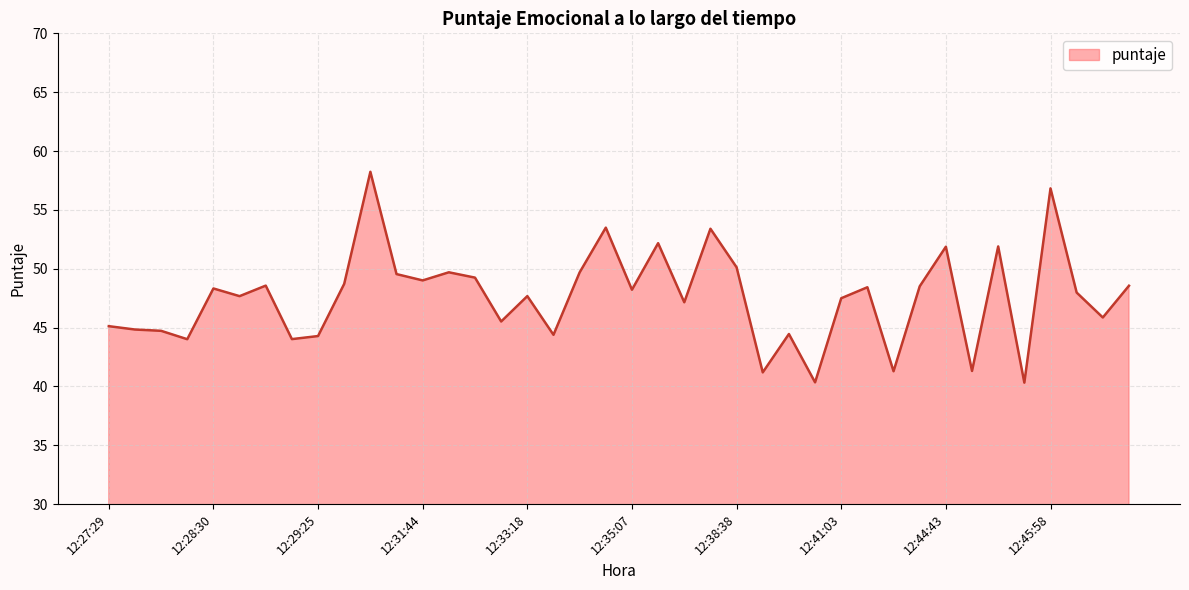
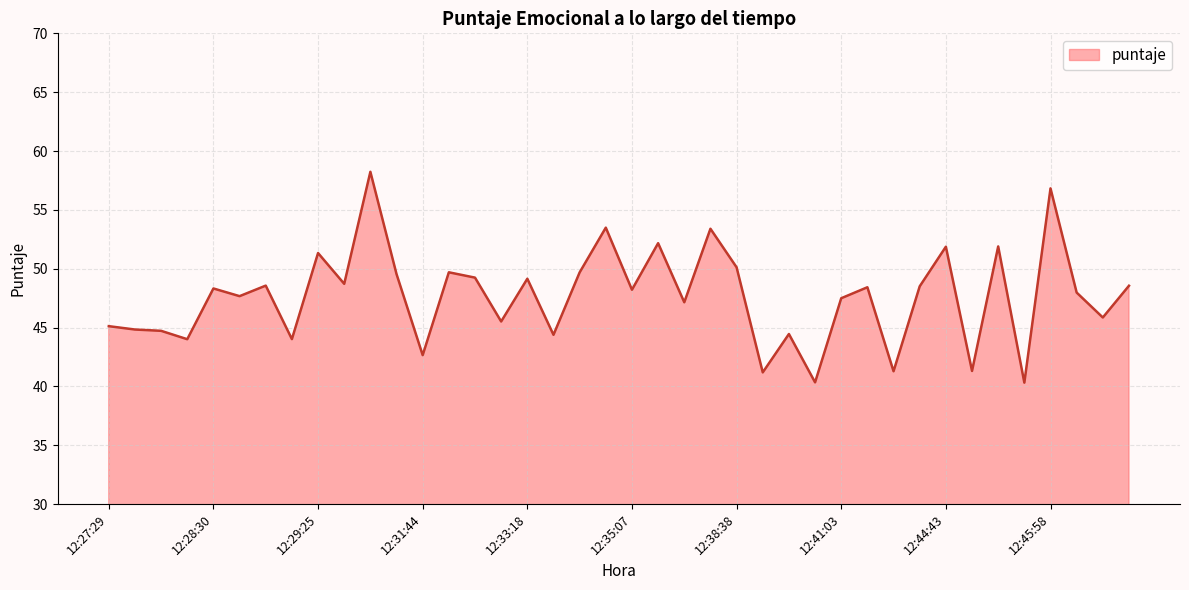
  {
    "12:27:29": 45.1,
    "12:28:30": 48.3,
-   "12:29:25": 44.3,
-   "12:31:44": 49.0,
-   "12:33:18": 47.7,
+   "12:29:25": 51.3,
+   "12:31:44": 42.7,
+   "12:33:18": 49.1,
    "12:35:07": 48.2,
    "12:38:38": 50.1,
    "12:41:03": 47.5,
    "12:44:43": 51.9,
    "12:45:58": 56.8
  }
